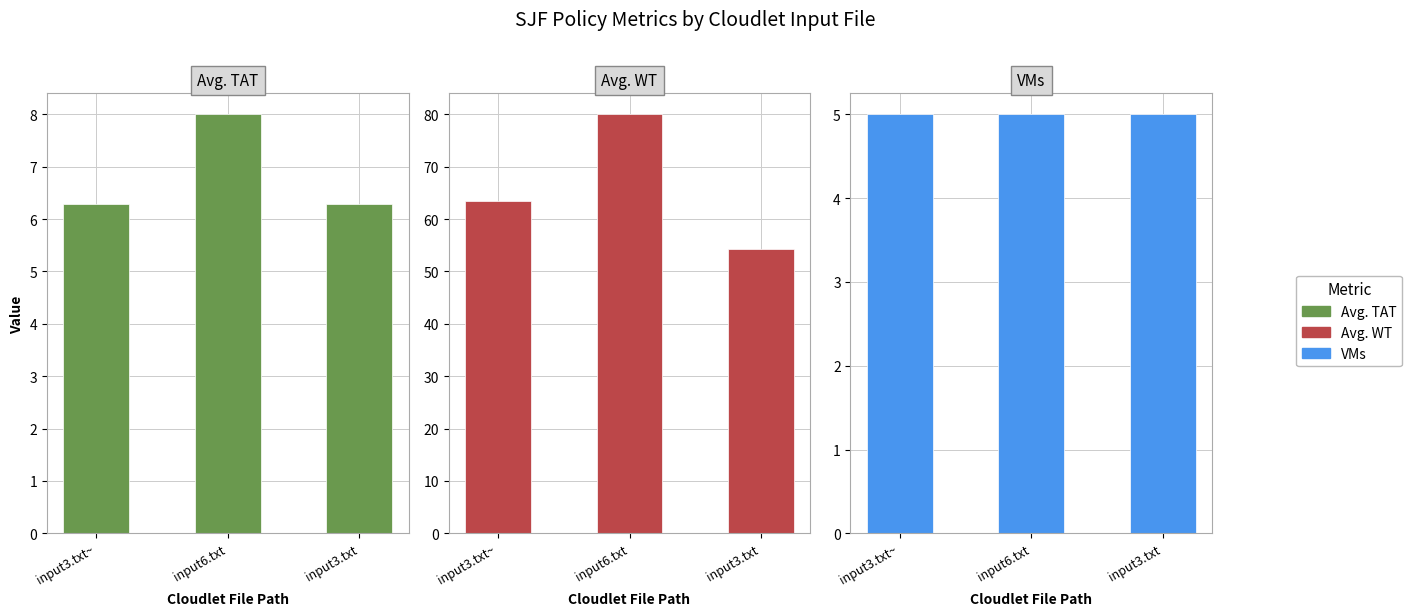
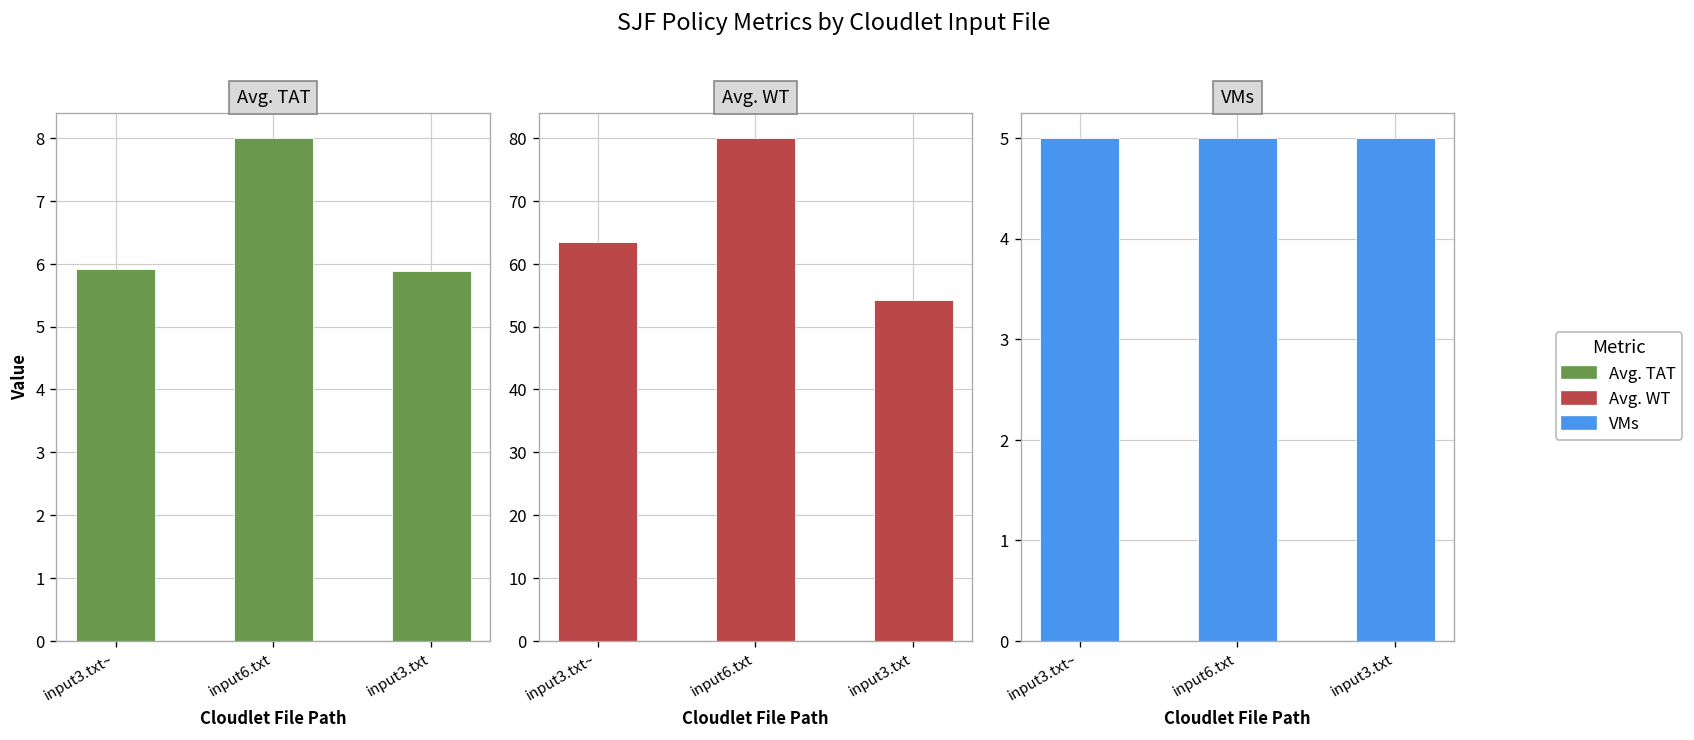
  {
    "Avg. TAT": {
-     "input3.txt~": 6.3,
+     "input3.txt~": 5.9,
      "input6.txt": 8.0,
-     "input3.txt": 6.3
+     "input3.txt": 5.9
    },
    "Avg. WT": {
      "input3.txt~": 63,
      "input6.txt": 80,
      "input3.txt": 54
    },
    "VMs": {
      "input3.txt~": 5.0,
      "input6.txt": 5.0,
      "input3.txt": 5.0
    }
  }
